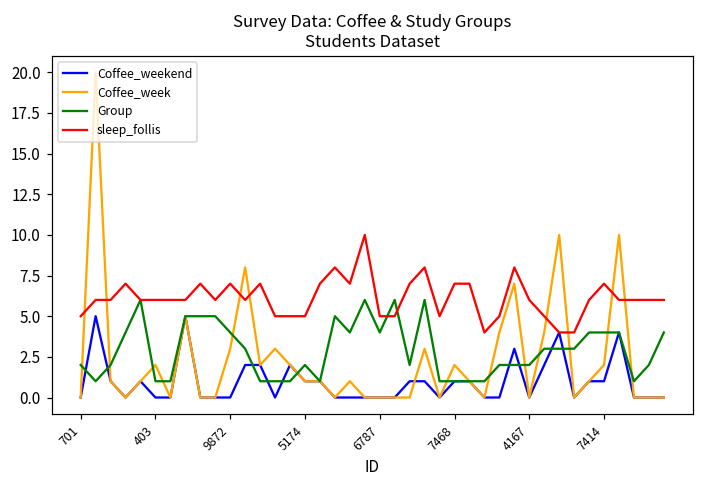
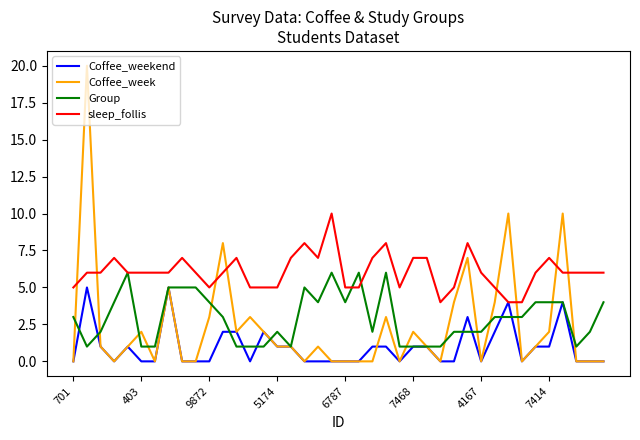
  {
    "Coffee_weekend": {
      "403": 0,
      "9872": 0,
      "7414": 1
    },
    "Coffee_week": {
      "403": 2,
      "9872": 3,
      "7468": 2,
      "7414": 2
    },
    "Group": {
-     "701": 2,
+     "701": 3,
      "403": 1,
      "9872": 4,
      "5174": 2,
      "6787": 4,
      "4167": 2,
      "7414": 4
    },
    "sleep_follis": {
      "701": 5,
      "403": 6,
-     "9872": 7,
+     "9872": 5,
      "5174": 5,
      "6787": 5,
      "7468": 7,
      "4167": 6,
      "7414": 7
    }
  }
